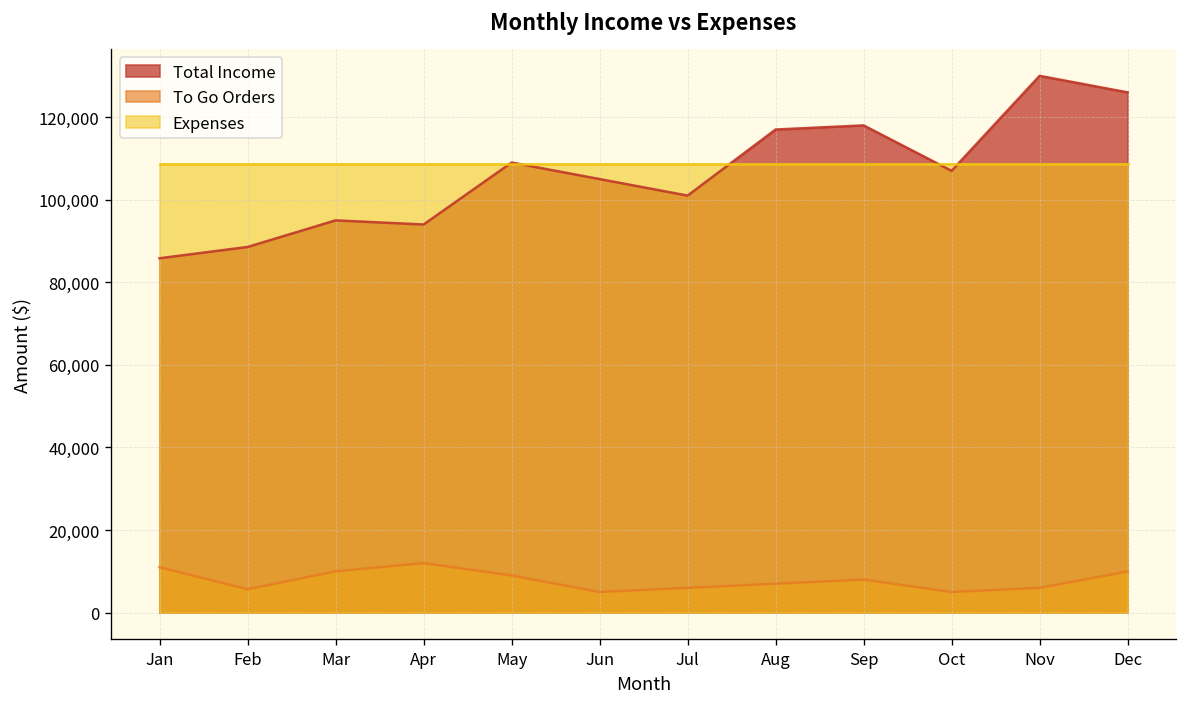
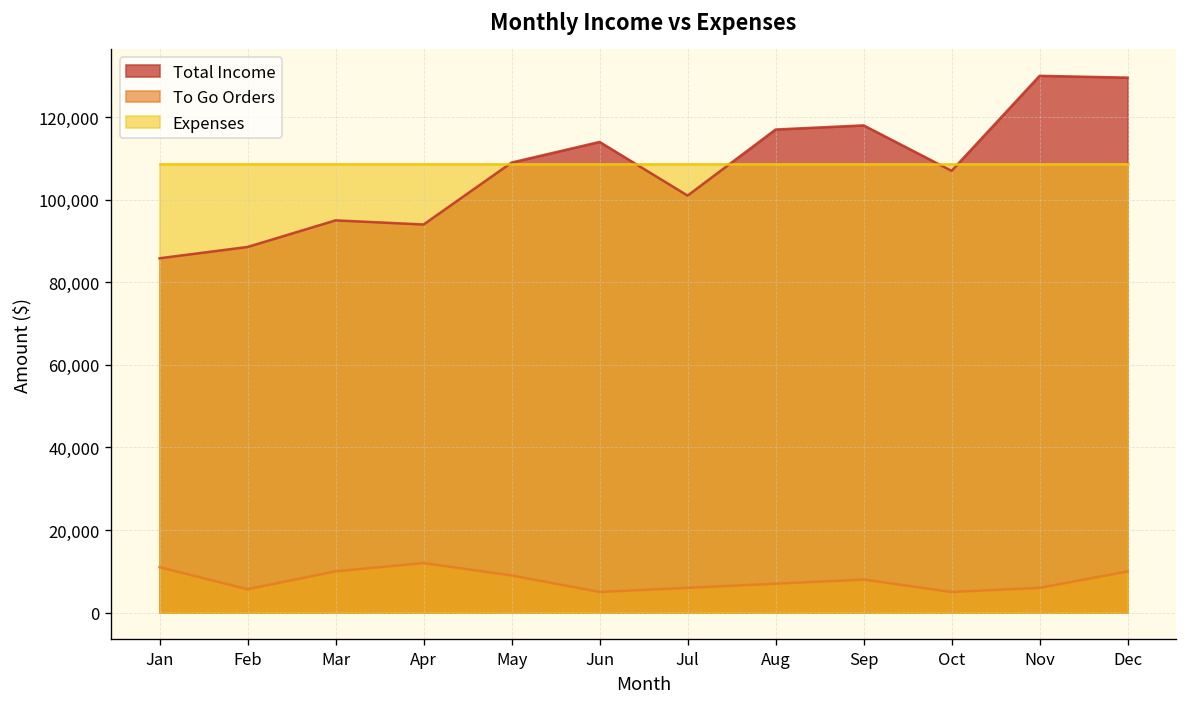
  {
    "Total Income": {
      "Jan": "86,000",
      "Feb": "89,000",
      "Mar": "95,000",
      "Apr": "94,000",
-     "Jun": "105,000",
+     "Jun": "114,000",
      "Jul": "101,000",
      "Aug": "117,000",
      "Sep": "118,000",
      "Oct": "107,000",
      "Nov": "130,000",
-     "Dec": "126,000"
+     "Dec": "130,000"
    },
    "To Go Orders": {
      "Jan": "11,000",
      "Feb": "6,000",
      "Mar": "10,000",
      "Apr": "12,000",
      "May": "9,000",
      "Jun": "5,000",
      "Jul": "6,000",
      "Aug": "7,000",
      "Sep": "8,000",
      "Oct": "5,000",
      "Nov": "6,000",
      "Dec": "10,000"
    },
    "Expenses": {
      "Jan": "109,000",
      "Feb": "109,000",
      "Mar": "109,000",
      "Apr": "109,000",
      "Jun": "109,000",
      "Jul": "109,000",
      "Aug": "109,000",
      "Sep": "109,000",
      "Oct": "109,000",
      "Nov": "109,000",
      "Dec": "109,000"
    }
  }
